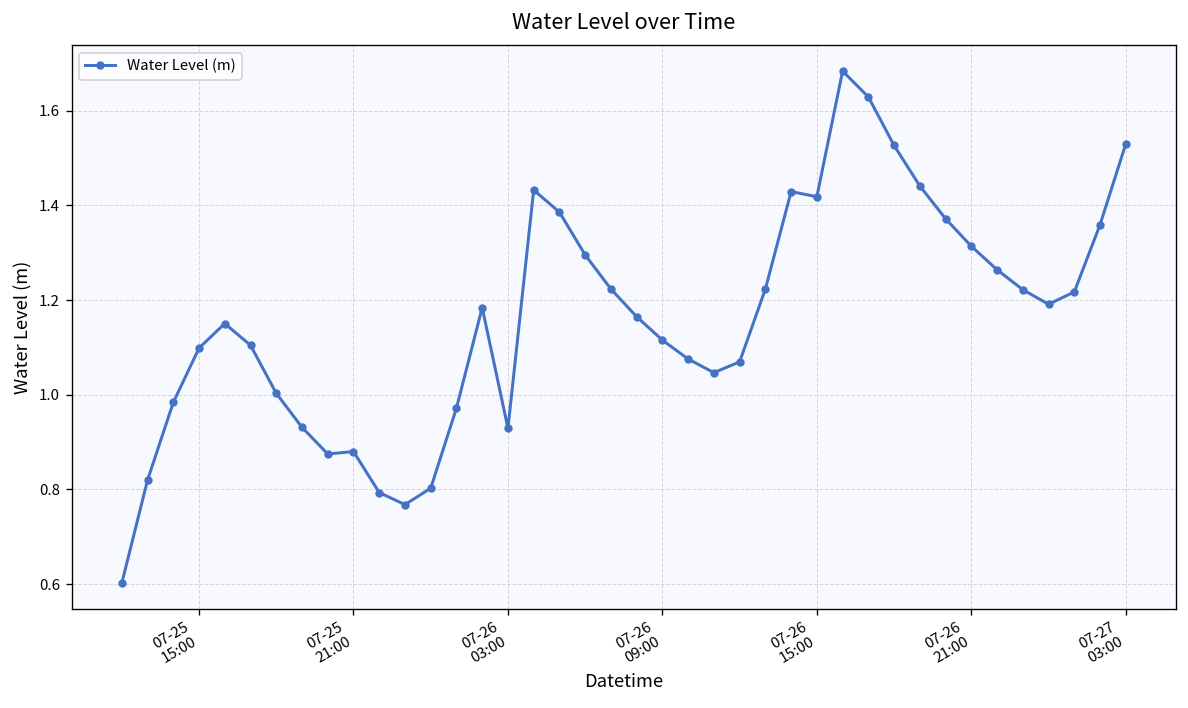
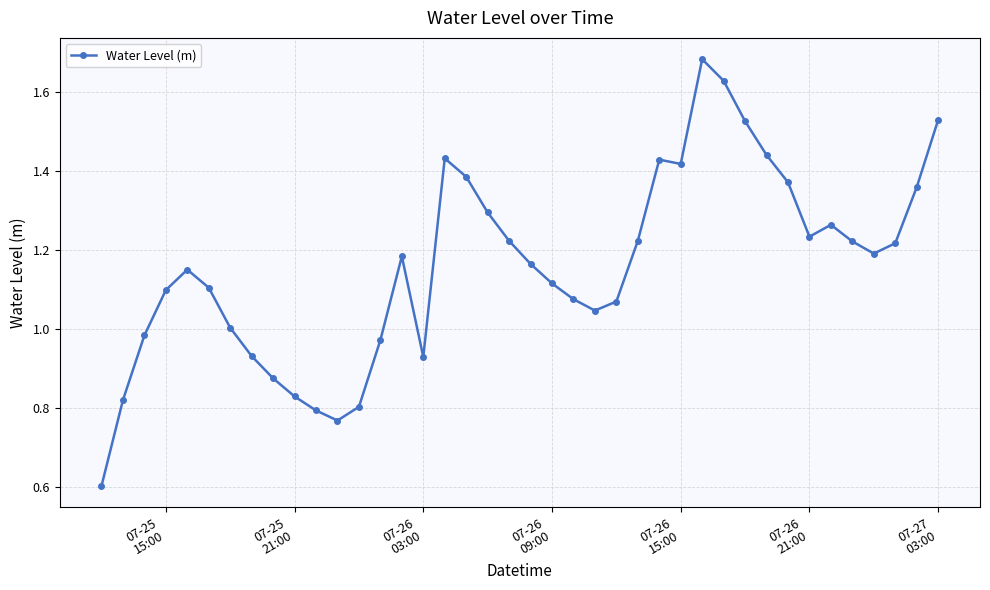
  {
    "07-25 15:00": 1.10,
-   "07-25 21:00": 0.88,
+   "07-25 21:00": 0.83,
    "07-26 03:00": 0.93,
    "07-26 09:00": 1.12,
    "07-26 15:00": 1.42,
-   "07-26 21:00": 1.31,
+   "07-26 21:00": 1.23,
    "07-27 03:00": 1.53
  }
